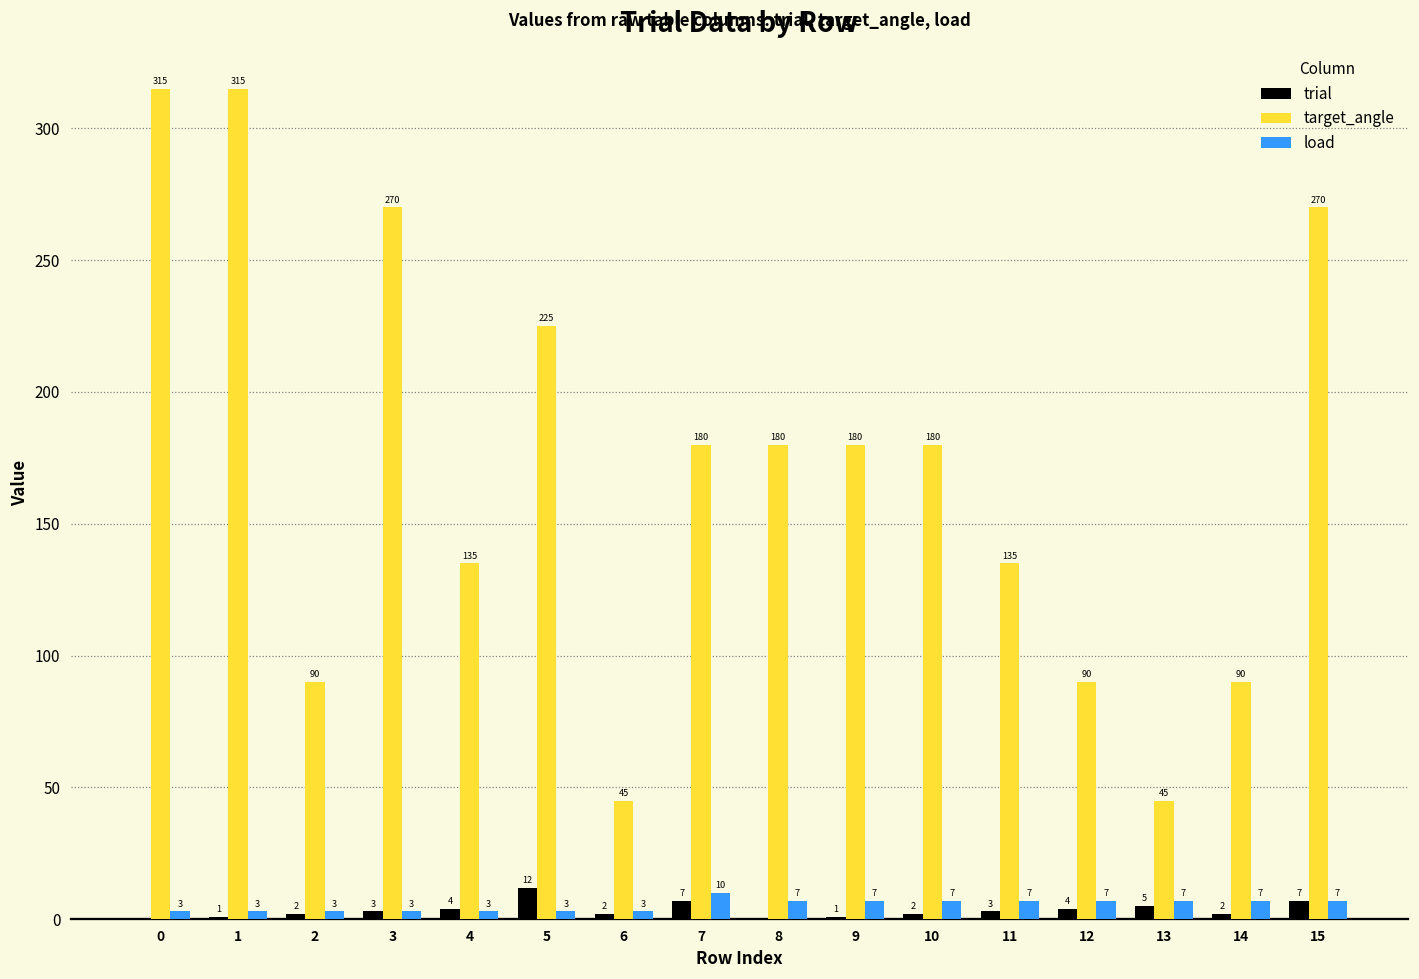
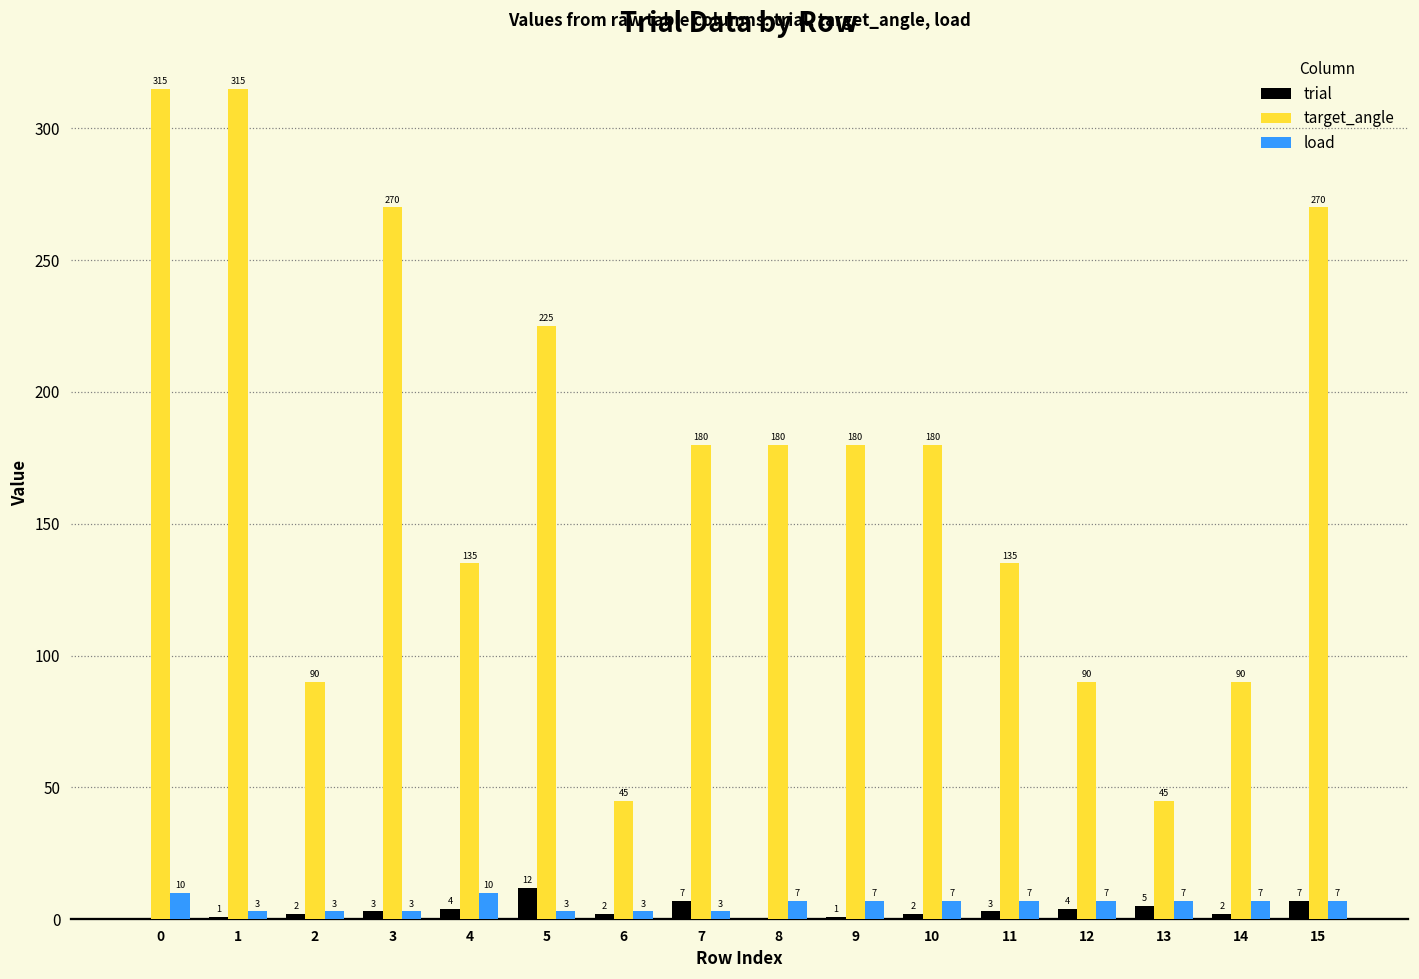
  {
    "trial": {
      "1": 1,
      "2": 2,
      "3": 3,
      "4": 4,
      "5": 12,
      "6": 2,
      "7": 7,
      "9": 1,
      "10": 2,
      "11": 3,
      "12": 4,
      "13": 5,
      "14": 2,
      "15": 7
    },
    "target_angle": {
      "0": 315,
      "1": 315,
      "2": 90,
      "3": 270,
      "4": 135,
      "5": 225,
      "6": 45,
      "7": 180,
      "8": 180,
      "9": 180,
      "10": 180,
      "11": 135,
      "12": 90,
      "13": 45,
      "14": 90,
      "15": 270
    },
    "load": {
-     "0": 3,
+     "0": 10,
      "1": 3,
      "2": 3,
      "3": 3,
-     "4": 3,
+     "4": 10,
      "5": 3,
      "6": 3,
-     "7": 10,
+     "7": 3,
      "8": 7,
      "9": 7,
      "10": 7,
      "11": 7,
      "12": 7,
      "13": 7,
      "14": 7,
      "15": 7
    }
  }
